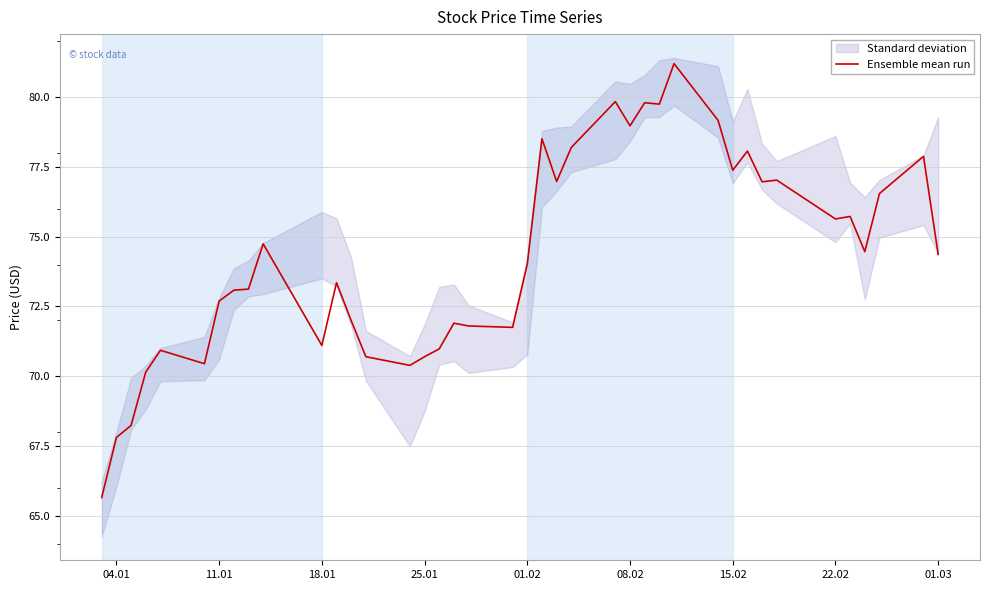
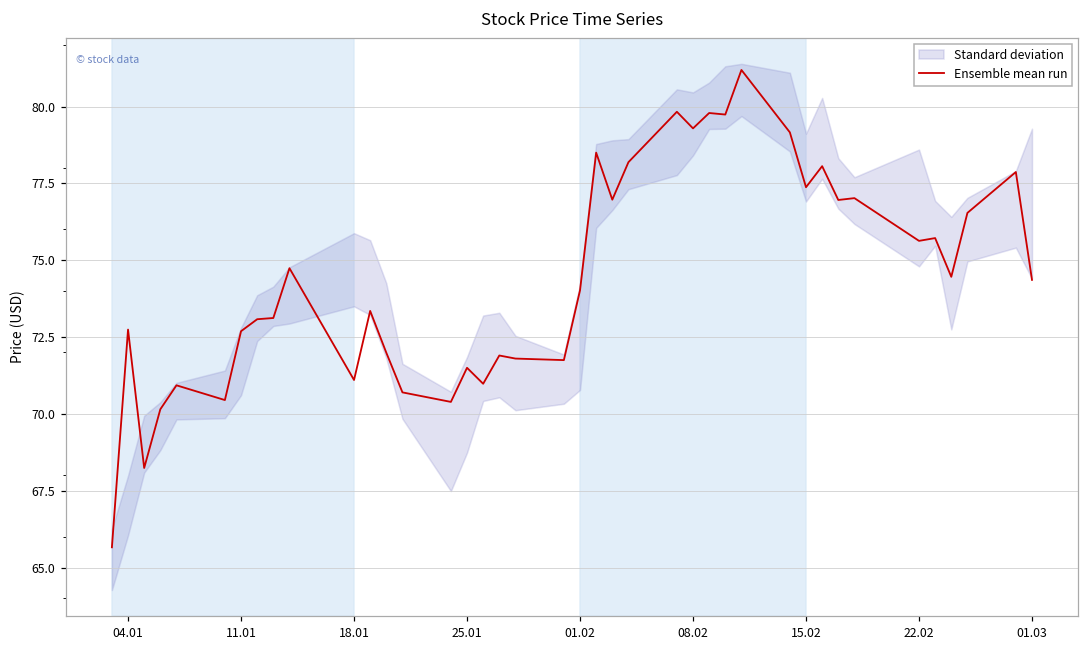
  {
    "Ensemble mean run": {
-     "04.01": 67.8,
+     "04.01": 72.7,
      "11.01": 72.7,
      "18.01": 71.1,
-     "25.01": 70.7,
+     "25.01": 71.5,
      "01.02": 74.0,
-     "08.02": 79.0,
+     "08.02": 79.3,
      "15.02": 77.4,
      "22.02": 75.6,
      "01.03": 74.4
    }
  }
